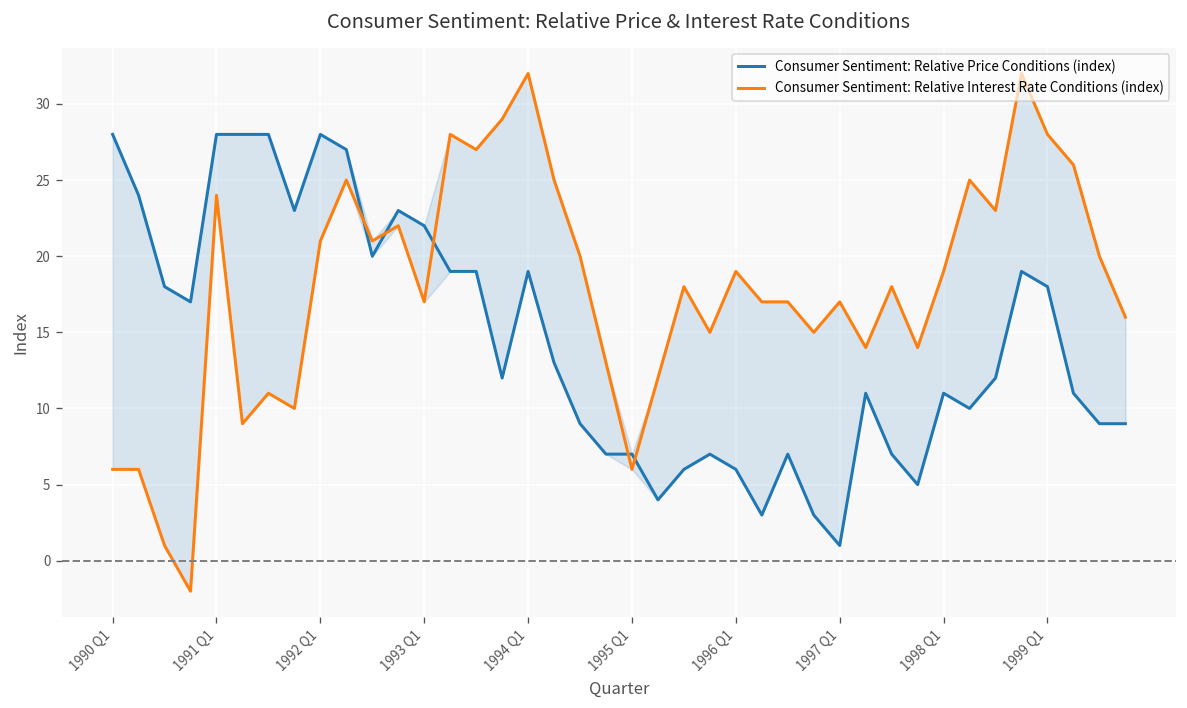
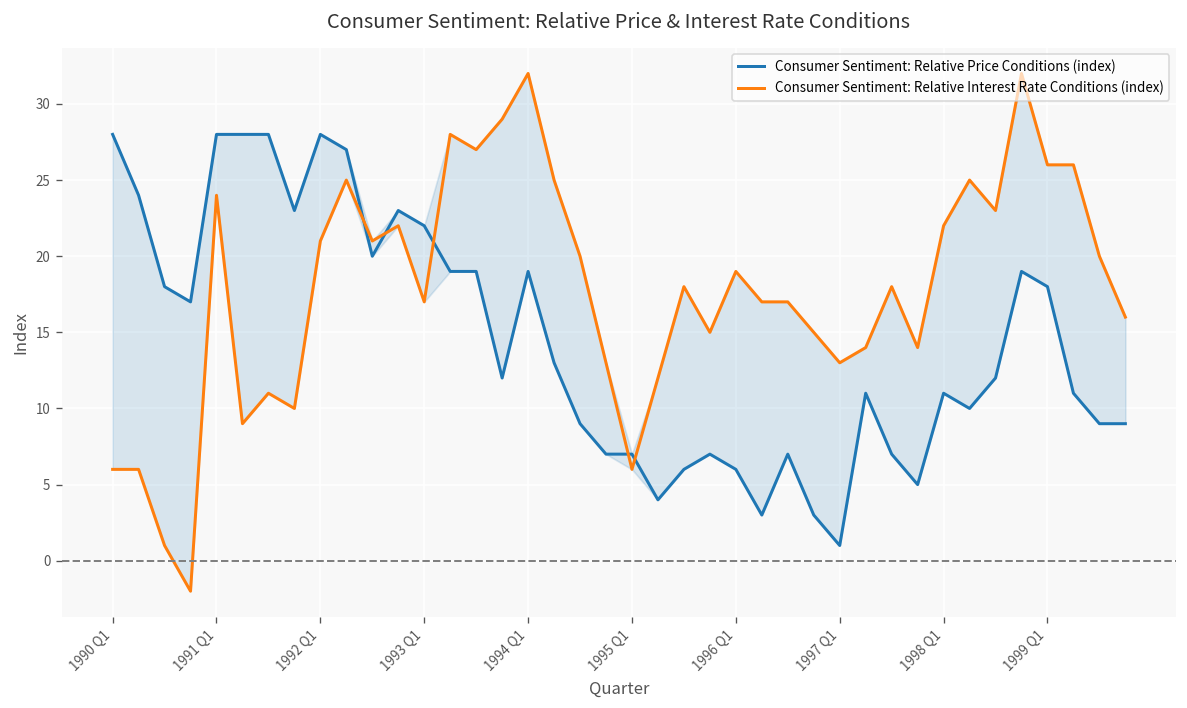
  {
    "Consumer Sentiment: Relative Interest Rate Conditions (index)": {
      "1990 Q1": 6,
      "1991 Q1": 24,
      "1992 Q1": 21,
      "1993 Q1": 17,
      "1995 Q1": 6,
-     "1997 Q1": 17,
-     "1998 Q1": 19,
-     "1999 Q1": 28
+     "1997 Q1": 13,
+     "1998 Q1": 22,
+     "1999 Q1": 26
    }
  }
